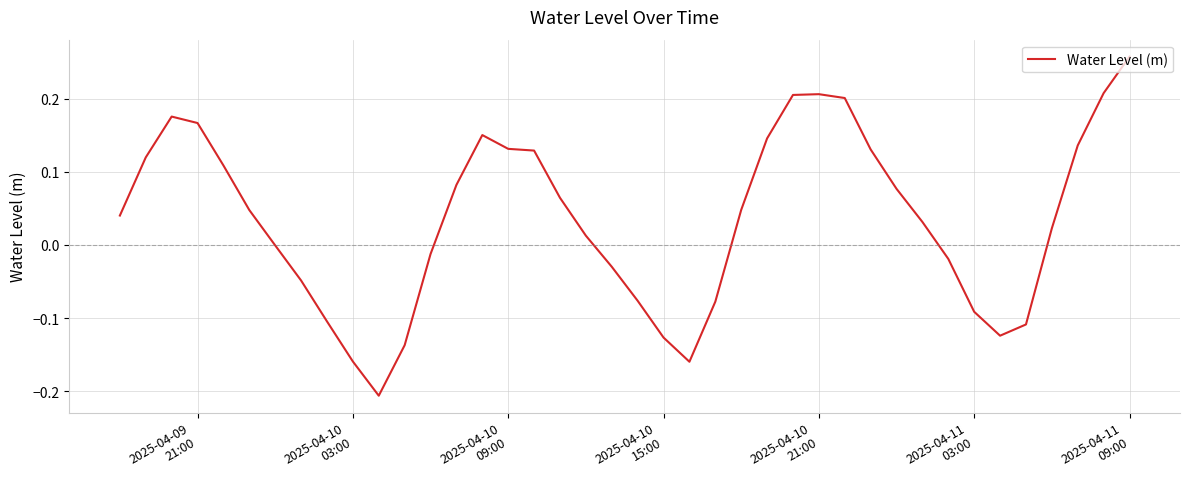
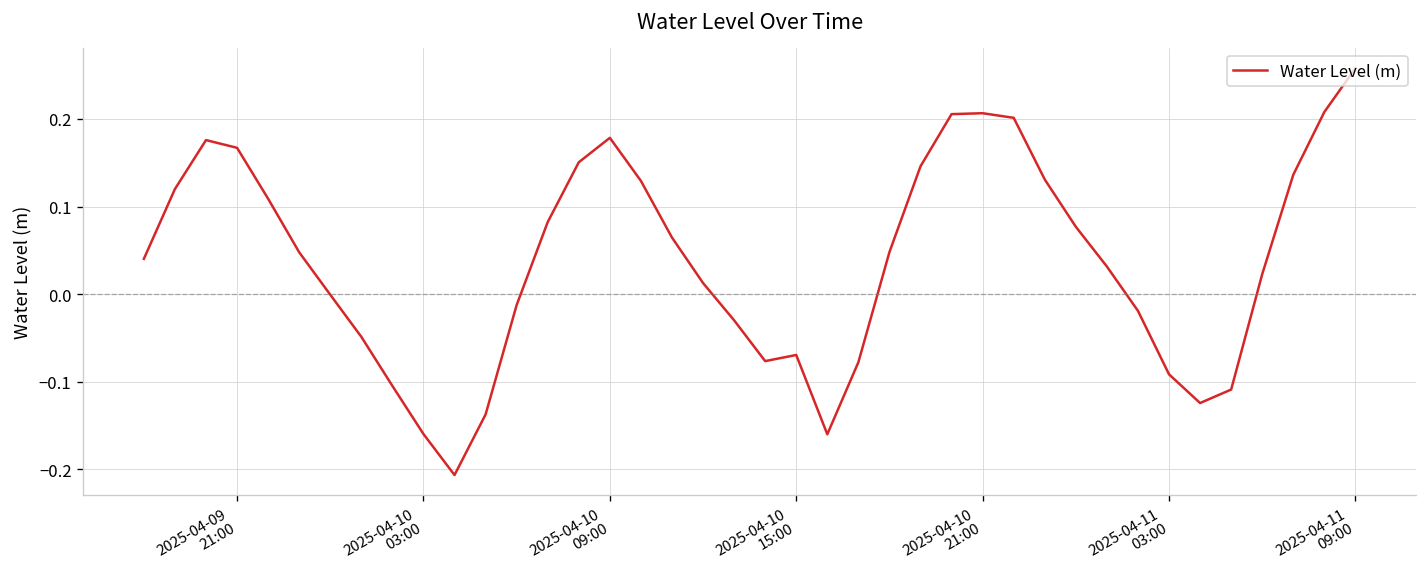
  {
    "2025-04-09 21:00": 0.17,
    "2025-04-10 03:00": -0.16,
-   "2025-04-10 09:00": 0.13,
-   "2025-04-10 15:00": -0.13,
+   "2025-04-10 09:00": 0.18,
+   "2025-04-10 15:00": -0.07,
    "2025-04-10 21:00": 0.21,
    "2025-04-11 03:00": -0.09
  }
